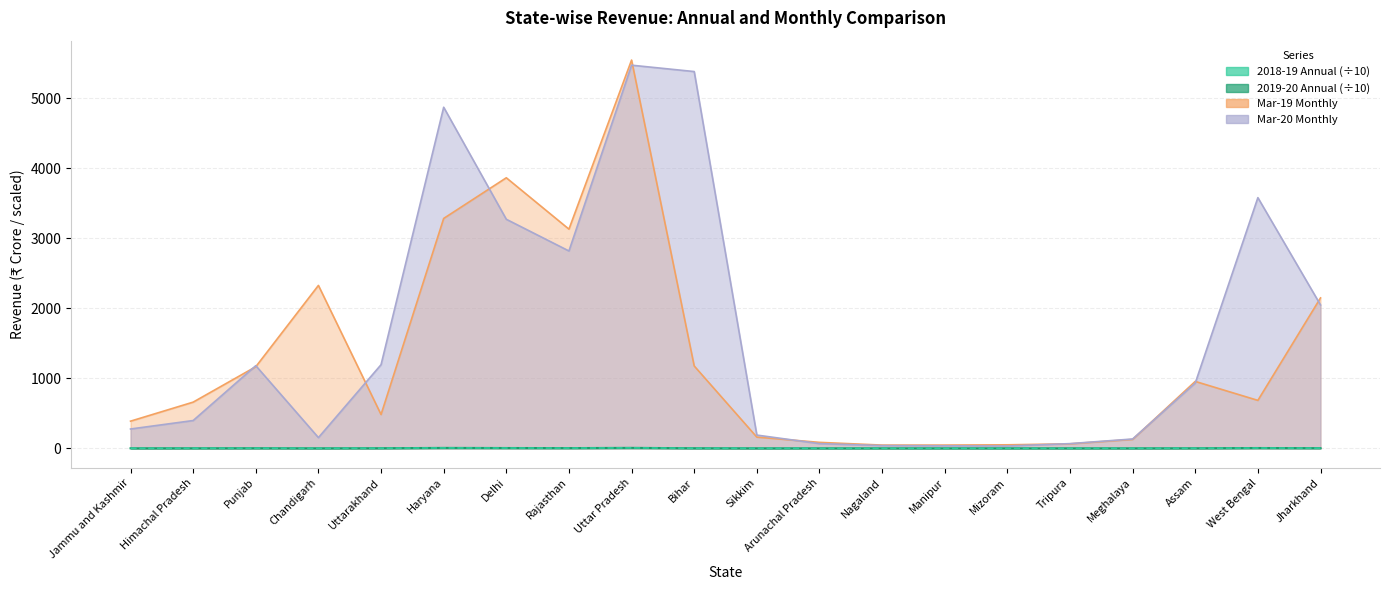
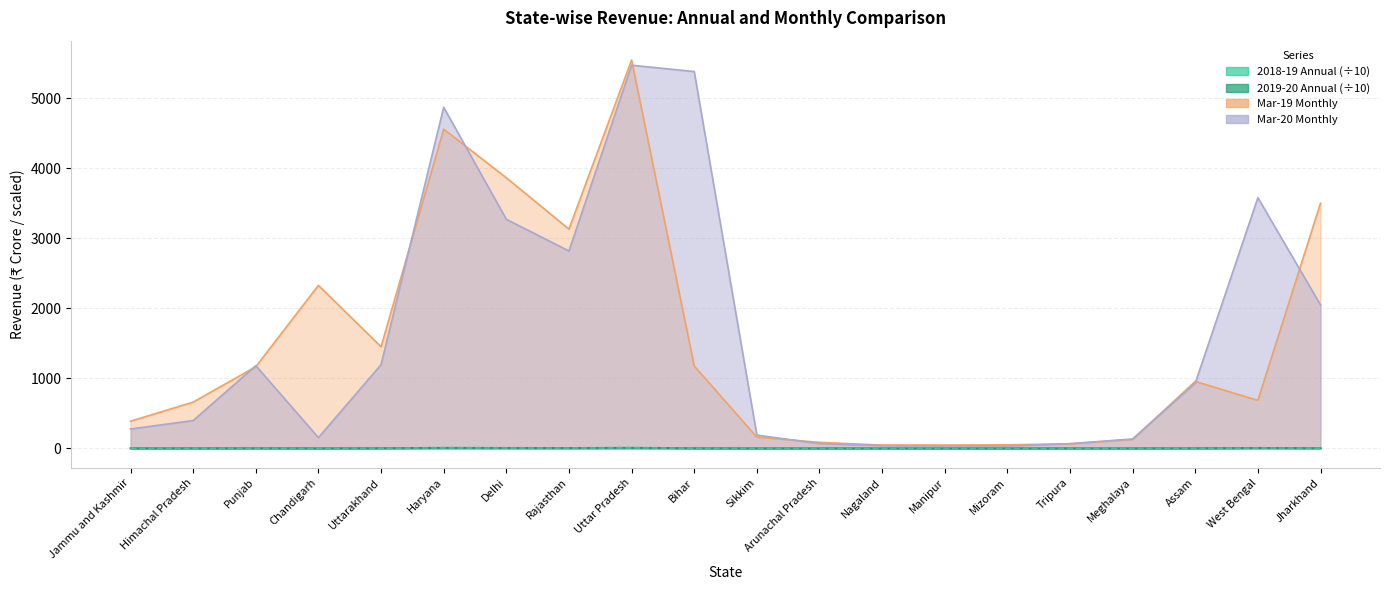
  {
    "Mar-19 Monthly": {
      "Jammu and Kashmir": 400,
      "Himachal Pradesh": 700,
      "Chandigarh": 2300,
-     "Uttarakhand": 500,
-     "Haryana": 3300,
+     "Uttarakhand": 1500,
+     "Haryana": 4600,
      "Delhi": 3900,
      "Rajasthan": 3100,
      "Uttar Pradesh": 5500,
      "Bihar": 1200,
      "West Bengal": 700,
-     "Jharkhand": 2100
+     "Jharkhand": 3500
    },
    "Mar-20 Monthly": {
      "Jammu and Kashmir": 300,
      "Himachal Pradesh": 400,
      "Chandigarh": 200,
      "Uttarakhand": 1200,
      "Haryana": 4900,
      "Delhi": 3300,
      "Rajasthan": 2800,
      "Uttar Pradesh": 5500,
      "Bihar": 5400,
      "West Bengal": 3600,
      "Jharkhand": 2000
    }
  }
